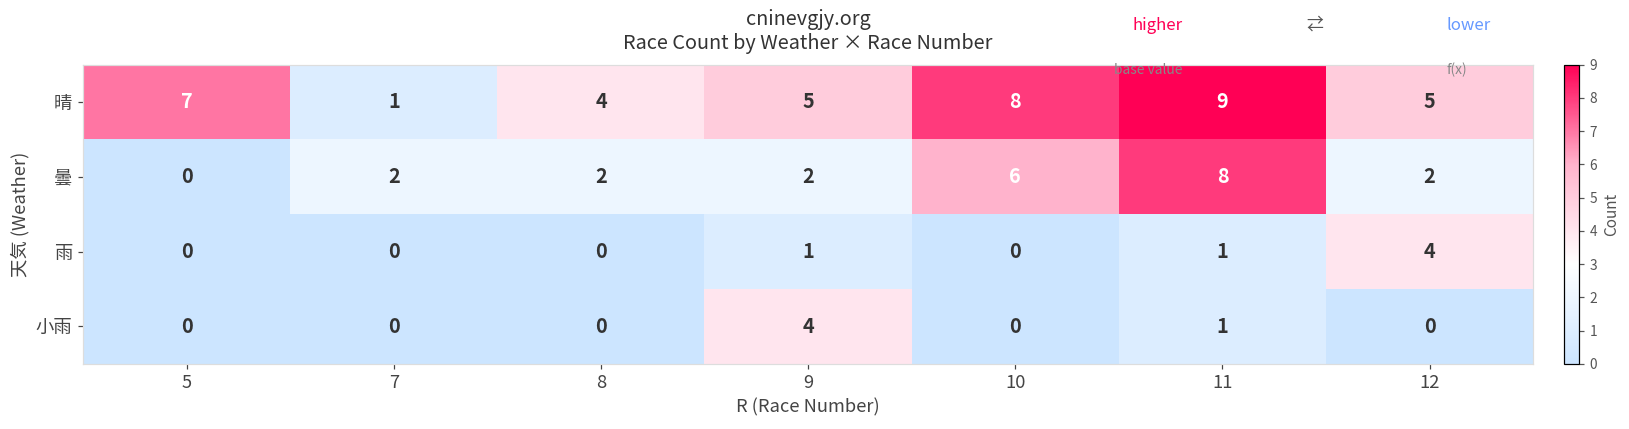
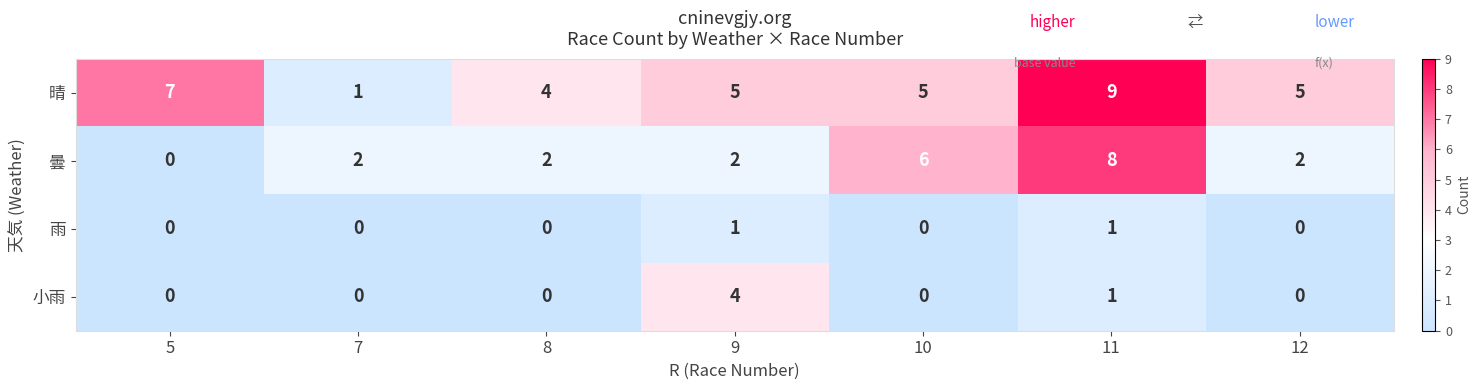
  {
    "晴": {
      "5": 7,
      "7": 1,
      "8": 4,
      "9": 5,
-     "10": 8,
+     "10": 5,
      "11": 9,
      "12": 5
    },
    "曇": {
      "5": 0,
      "7": 2,
      "8": 2,
      "9": 2,
      "10": 6,
      "11": 8,
      "12": 2
    },
    "雨": {
      "5": 0,
      "7": 0,
      "8": 0,
      "9": 1,
      "10": 0,
      "11": 1,
-     "12": 4
+     "12": 0
    },
    "小雨": {
      "5": 0,
      "7": 0,
      "8": 0,
      "9": 4,
      "10": 0,
      "11": 1,
      "12": 0
    }
  }
